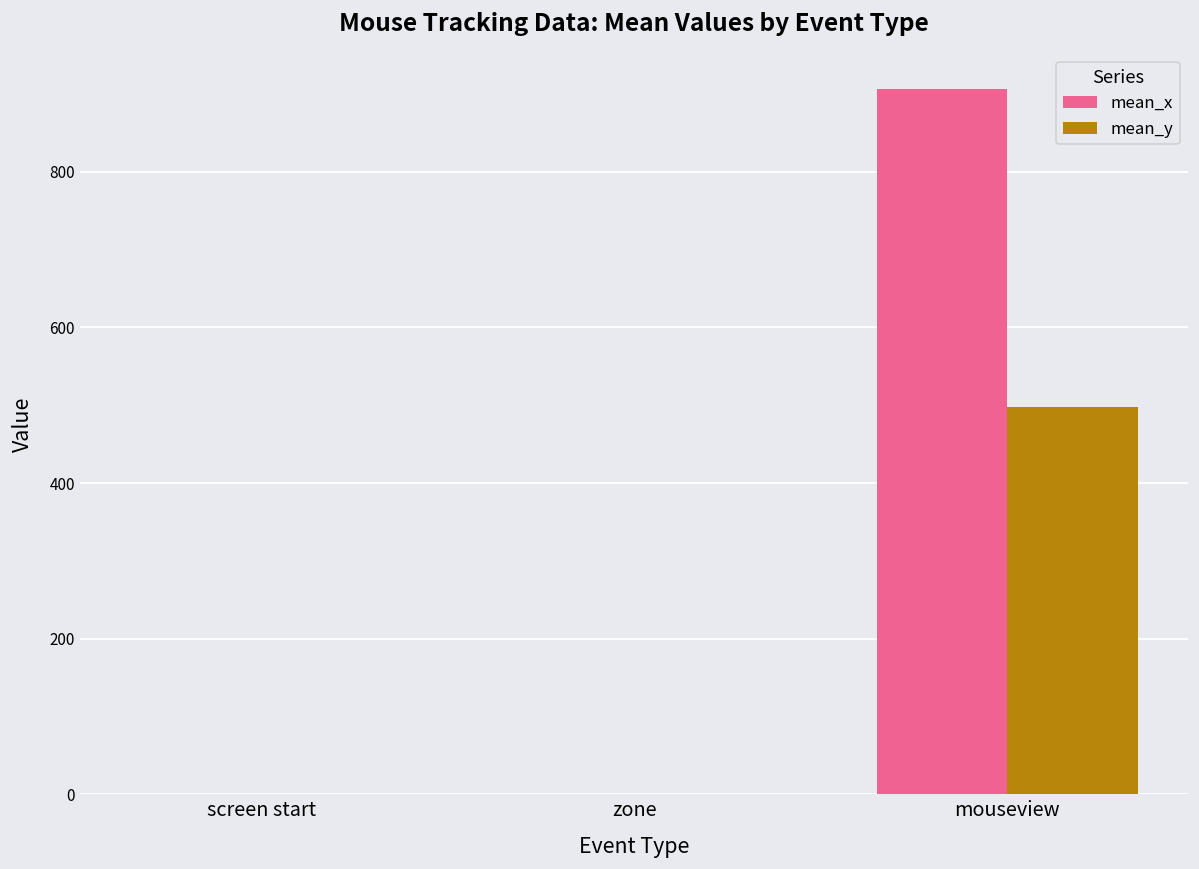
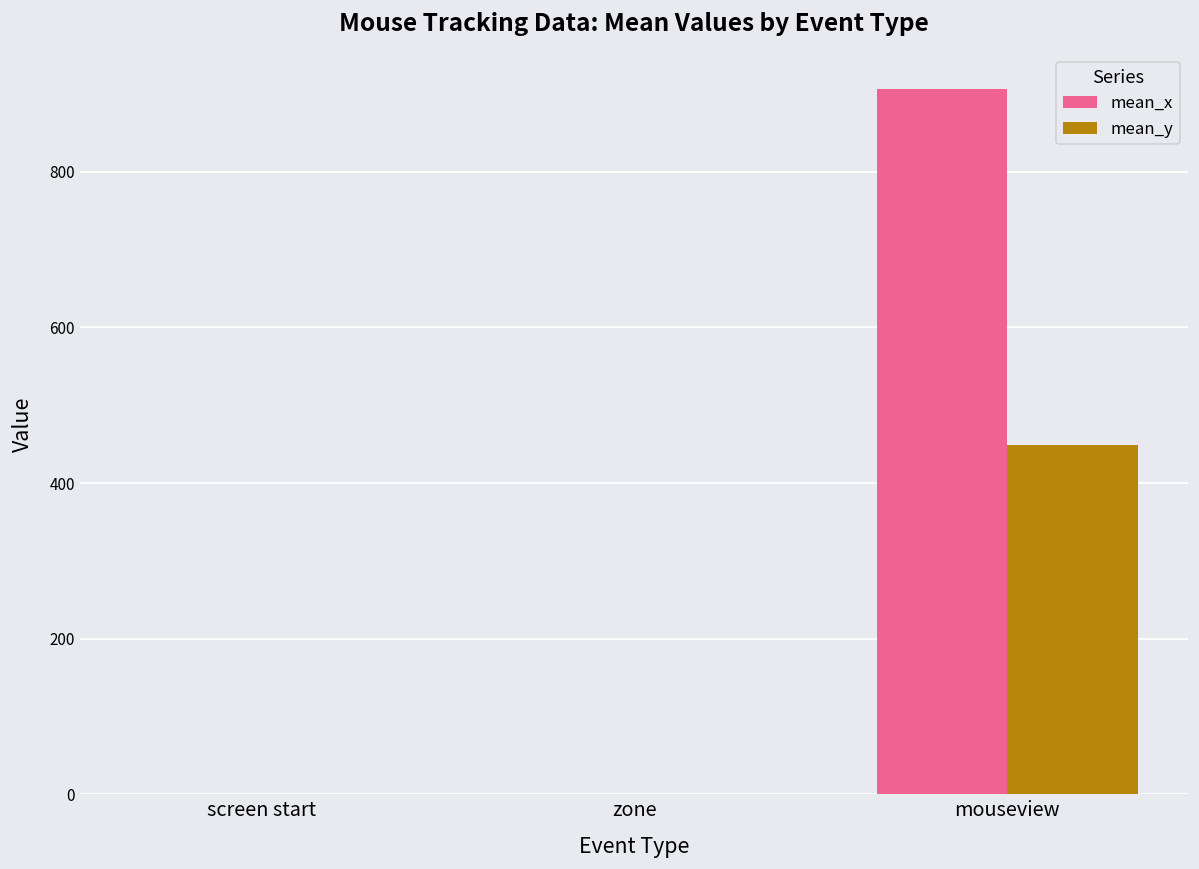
  {
    "mean_x": {
      "screen start": 0,
      "zone": 0,
      "mouseview": 910
    },
    "mean_y": {
      "screen start": 0,
      "zone": 0,
-     "mouseview": 500
+     "mouseview": 450
    }
  }
